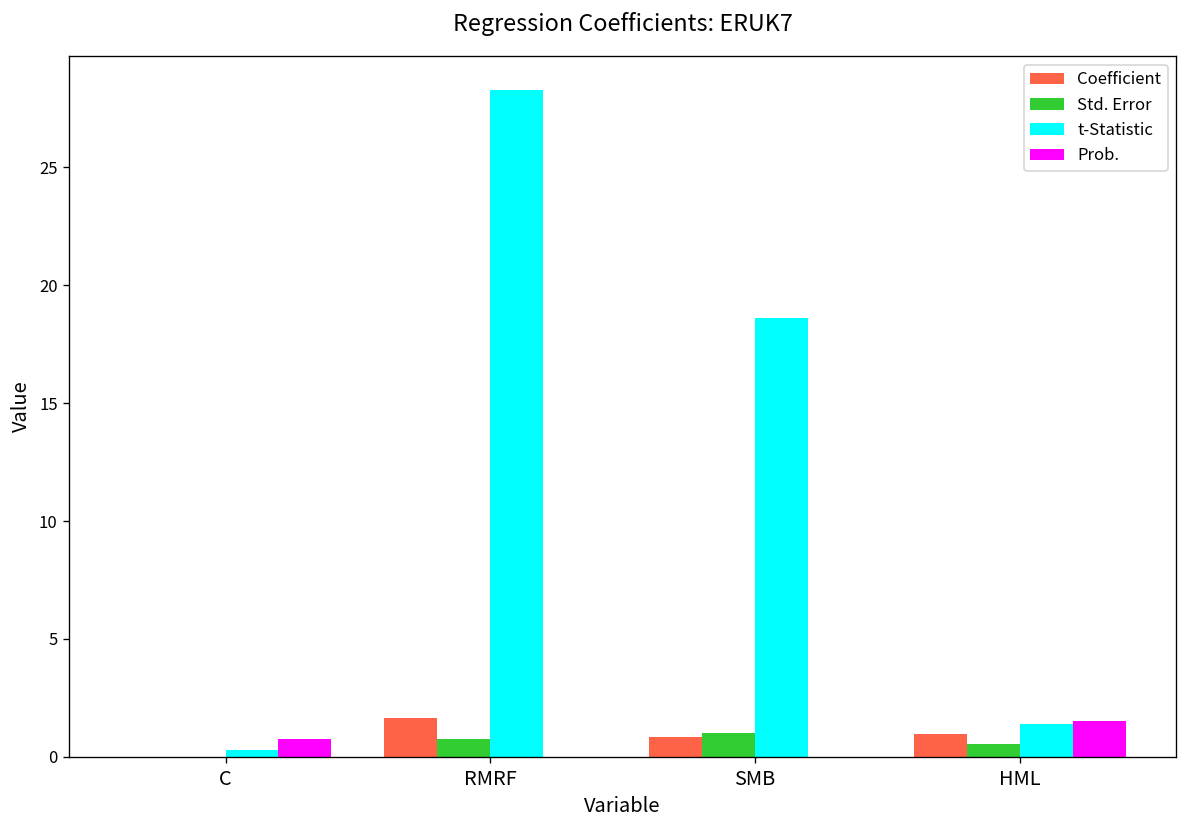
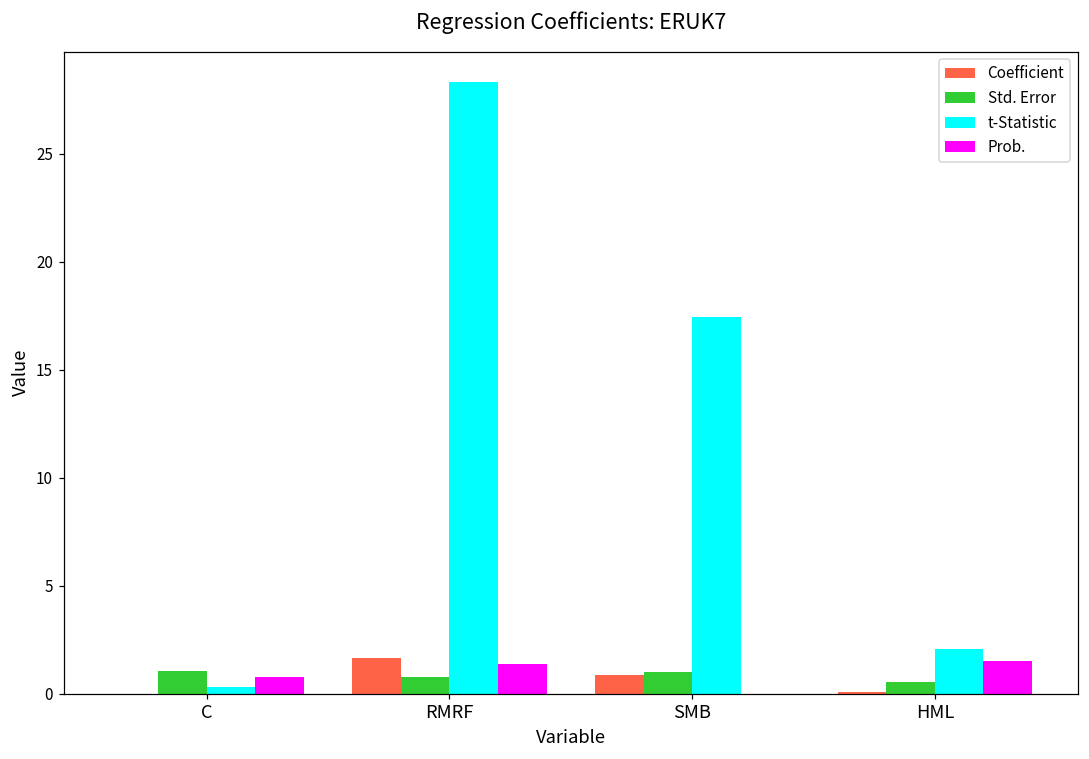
  {
    "Coefficient": {
      "RMRF": 1.7,
      "SMB": 0.8,
-     "HML": 1.0
+     "HML": 0.1
    },
    "Std. Error": {
-     "C": 0.0,
+     "C": 1.1,
      "RMRF": 0.8,
      "SMB": 1.0,
      "HML": 0.5
    },
    "t-Statistic": {
      "C": 0.3,
      "RMRF": 28.3,
-     "SMB": 18.6,
-     "HML": 1.4
+     "SMB": 17.4,
+     "HML": 2.1
    },
    "Prob.": {
      "C": 0.8,
-     "RMRF": 0.0,
+     "RMRF": 1.4,
      "SMB": 0.0,
      "HML": 1.5
    }
  }
